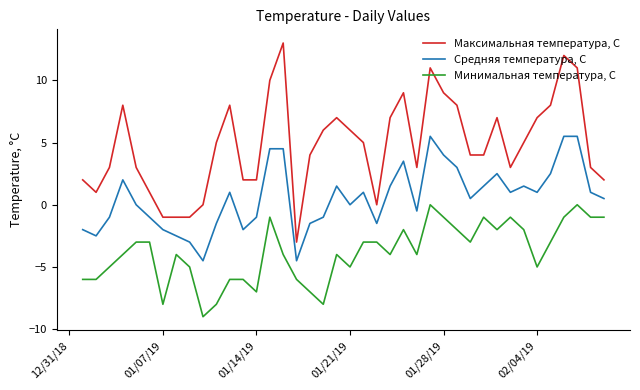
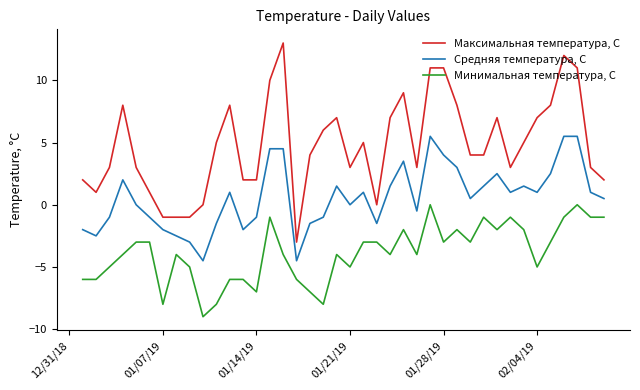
  {
    "Максимальная температура, С": {
      "01/07/19": -1,
      "01/14/19": 2,
-     "01/21/19": 6,
-     "01/28/19": 9,
+     "01/21/19": 3,
+     "01/28/19": 11,
      "02/04/19": 7
    },
    "Средняя температура, С": {
      "01/07/19": -2,
      "01/14/19": -1,
      "01/21/19": 0,
      "01/28/19": 4,
      "02/04/19": 1
    },
    "Минимальная температура, С": {
      "01/07/19": -8,
      "01/14/19": -7,
      "01/21/19": -5,
-     "01/28/19": -1,
+     "01/28/19": -3,
      "02/04/19": -5
    }
  }
